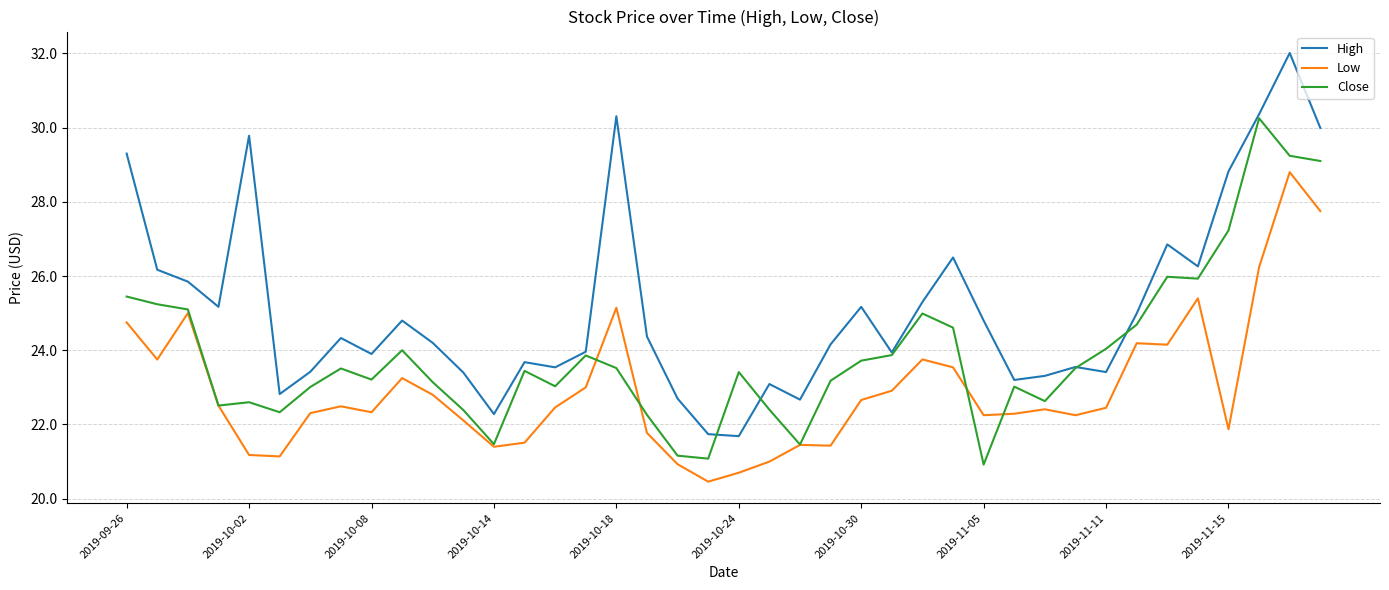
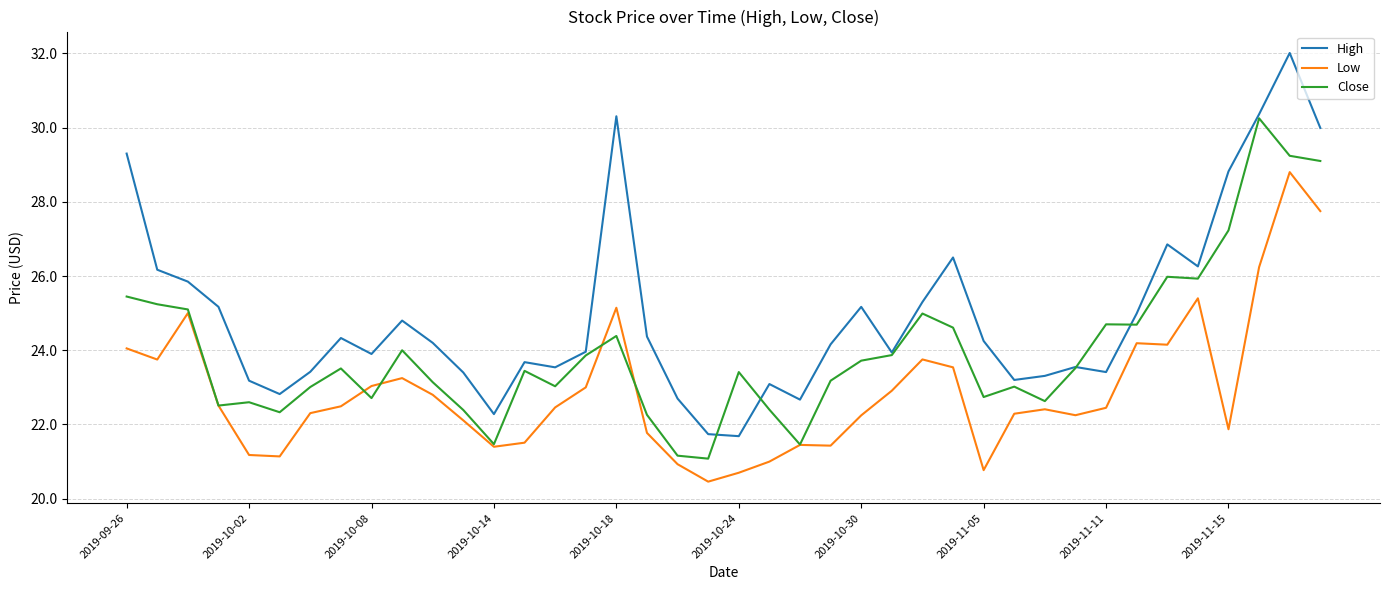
  {
    "High": {
      "2019-09-26": 29.3,
-     "2019-10-02": 29.8,
+     "2019-10-02": 23.2,
      "2019-10-08": 23.9,
      "2019-10-14": 22.3,
      "2019-10-18": 30.3,
      "2019-10-24": 21.7,
      "2019-10-30": 25.2,
-     "2019-11-05": 24.8,
+     "2019-11-05": 24.3,
      "2019-11-11": 23.4,
      "2019-11-15": 28.8
    },
    "Low": {
-     "2019-09-26": 24.8,
+     "2019-09-26": 24.1,
      "2019-10-02": 21.2,
-     "2019-10-08": 22.3,
+     "2019-10-08": 23.0,
      "2019-10-14": 21.4,
      "2019-10-18": 25.1,
      "2019-10-24": 20.7,
-     "2019-10-30": 22.7,
-     "2019-11-05": 22.3,
+     "2019-10-30": 22.2,
+     "2019-11-05": 20.8,
      "2019-11-11": 22.5,
      "2019-11-15": 21.9
    },
    "Close": {
      "2019-09-26": 25.4,
      "2019-10-02": 22.6,
-     "2019-10-08": 23.2,
+     "2019-10-08": 22.7,
      "2019-10-14": 21.5,
-     "2019-10-18": 23.5,
+     "2019-10-18": 24.4,
      "2019-10-24": 23.4,
      "2019-10-30": 23.7,
-     "2019-11-05": 20.9,
-     "2019-11-11": 24.0,
+     "2019-11-05": 22.7,
+     "2019-11-11": 24.7,
      "2019-11-15": 27.2
    }
  }
